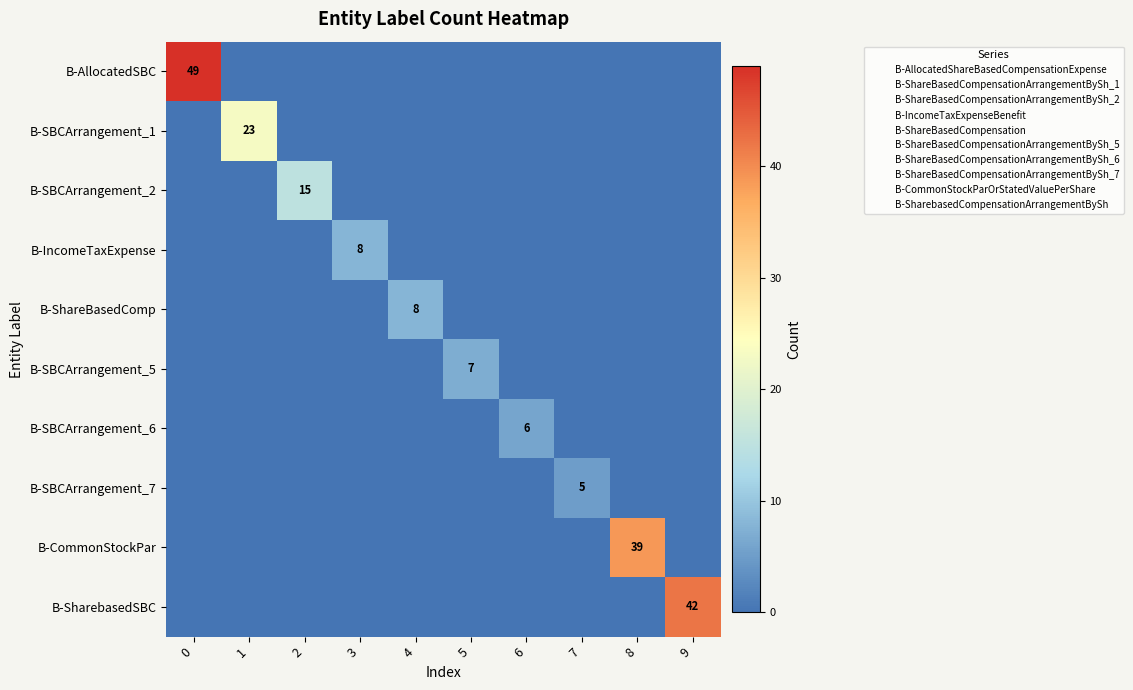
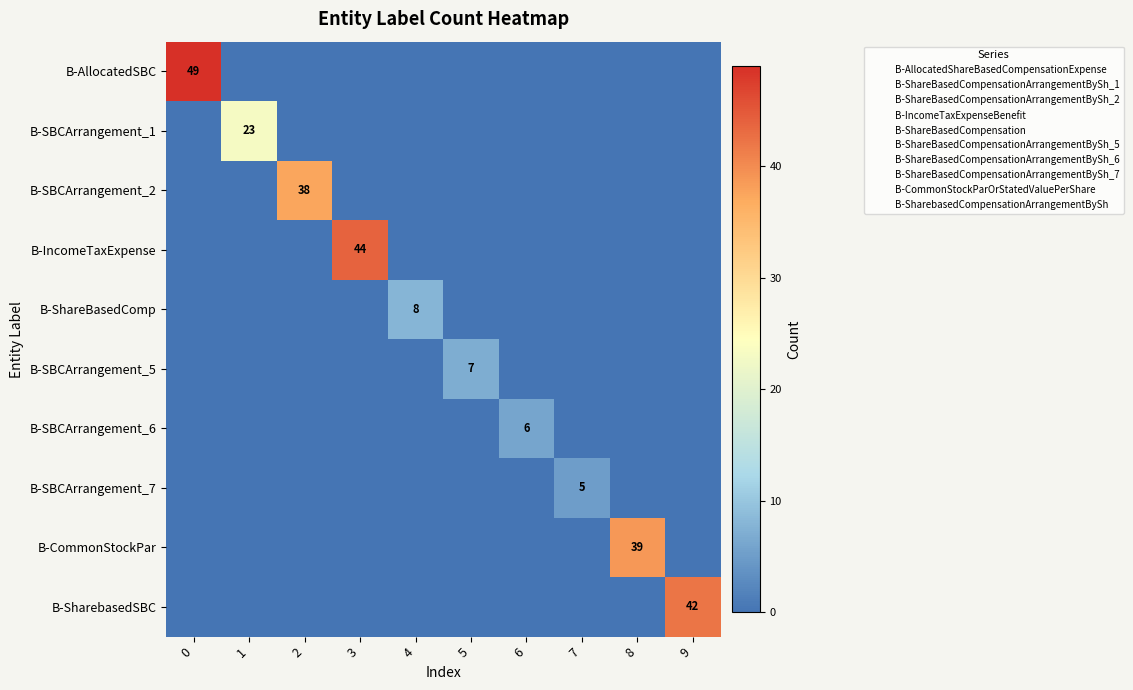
  {
    "B-AllocatedSBC": {
      "0": 49
    },
    "B-SBCArrangement_1": {
      "1": 23
    },
    "B-SBCArrangement_2": {
-     "2": 15
+     "2": 38
    },
    "B-IncomeTaxExpense": {
-     "3": 8
+     "3": 44
    },
    "B-ShareBasedComp": {
      "4": 8
    },
    "B-SBCArrangement_5": {
      "5": 7
    },
    "B-SBCArrangement_6": {
      "6": 6
    },
    "B-SBCArrangement_7": {
      "7": 5
    },
    "B-CommonStockPar": {
      "8": 39
    },
    "B-SharebasedSBC": {
      "9": 42
    }
  }
